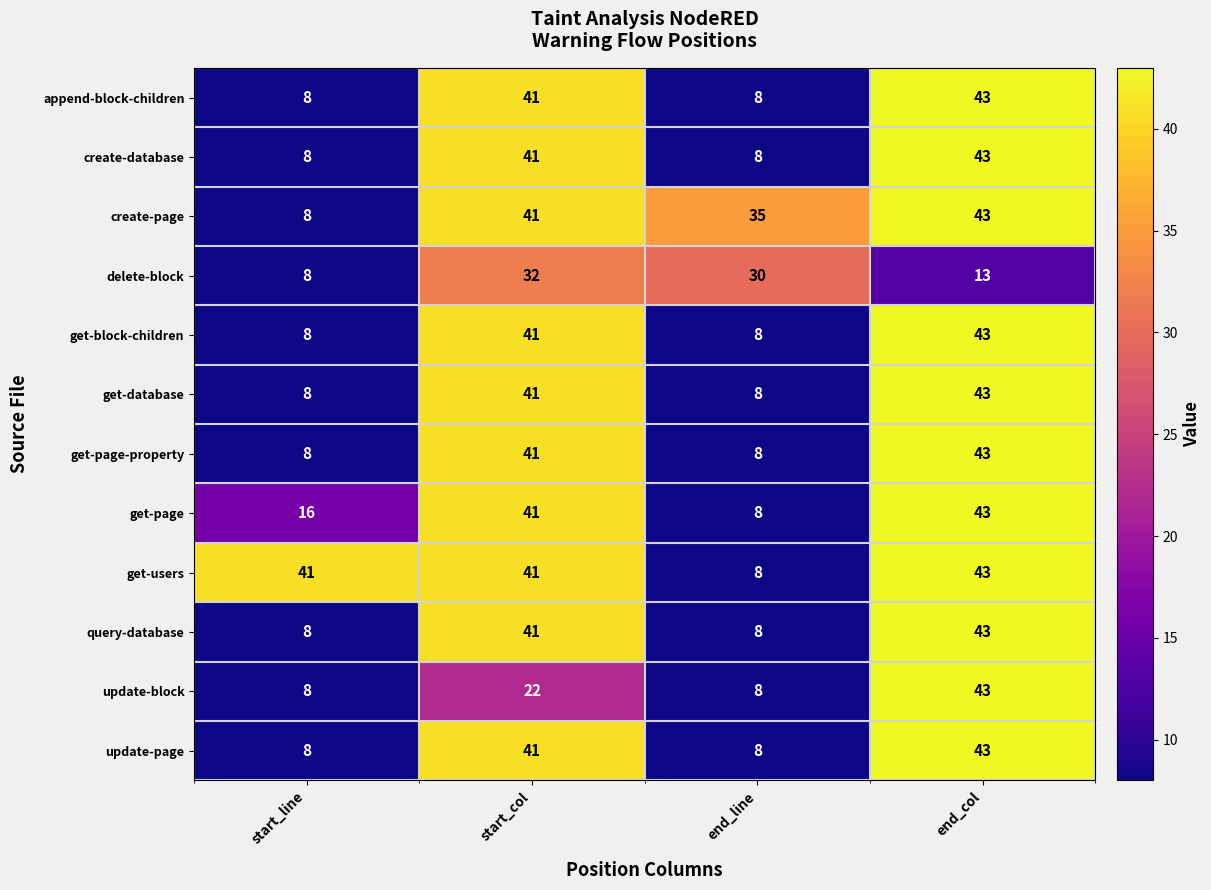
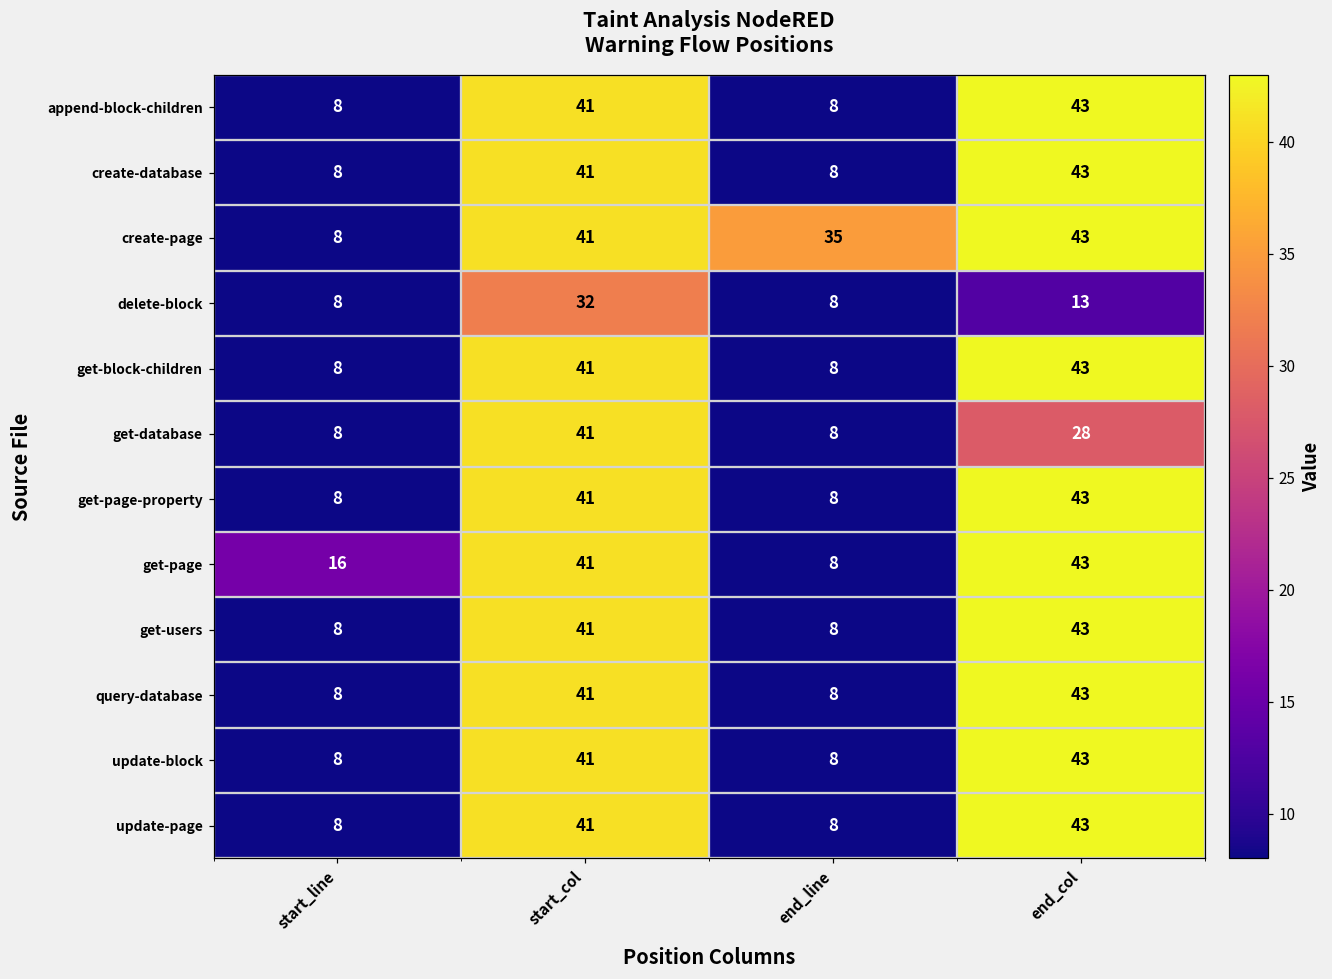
  {
    "append-block-children": {
      "start_line": 8,
      "start_col": 41,
      "end_line": 8,
      "end_col": 43
    },
    "create-database": {
      "start_line": 8,
      "start_col": 41,
      "end_line": 8,
      "end_col": 43
    },
    "create-page": {
      "start_line": 8,
      "start_col": 41,
      "end_line": 35,
      "end_col": 43
    },
    "delete-block": {
      "start_line": 8,
      "start_col": 32,
-     "end_line": 30,
+     "end_line": 8,
      "end_col": 13
    },
    "get-block-children": {
      "start_line": 8,
      "start_col": 41,
      "end_line": 8,
      "end_col": 43
    },
    "get-database": {
      "start_line": 8,
      "start_col": 41,
      "end_line": 8,
-     "end_col": 43
+     "end_col": 28
    },
    "get-page-property": {
      "start_line": 8,
      "start_col": 41,
      "end_line": 8,
      "end_col": 43
    },
    "get-page": {
      "start_line": 16,
      "start_col": 41,
      "end_line": 8,
      "end_col": 43
    },
    "get-users": {
-     "start_line": 41,
+     "start_line": 8,
      "start_col": 41,
      "end_line": 8,
      "end_col": 43
    },
    "query-database": {
      "start_line": 8,
      "start_col": 41,
      "end_line": 8,
      "end_col": 43
    },
    "update-block": {
      "start_line": 8,
-     "start_col": 22,
+     "start_col": 41,
      "end_line": 8,
      "end_col": 43
    },
    "update-page": {
      "start_line": 8,
      "start_col": 41,
      "end_line": 8,
      "end_col": 43
    }
  }
